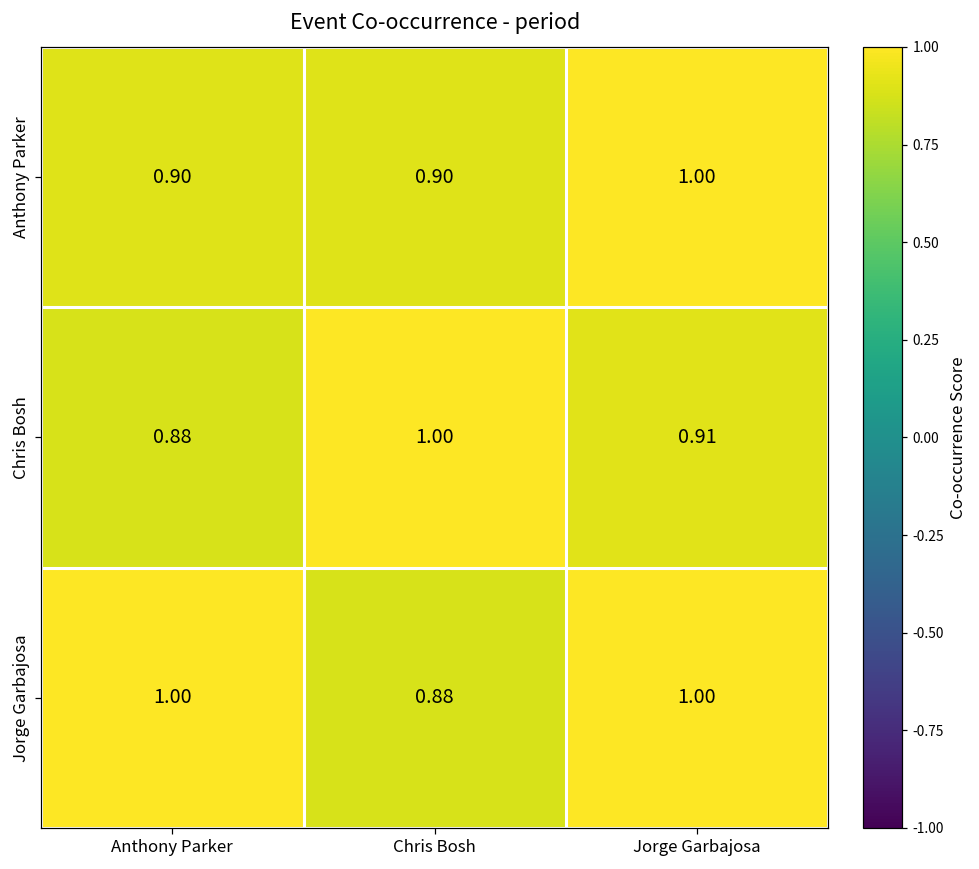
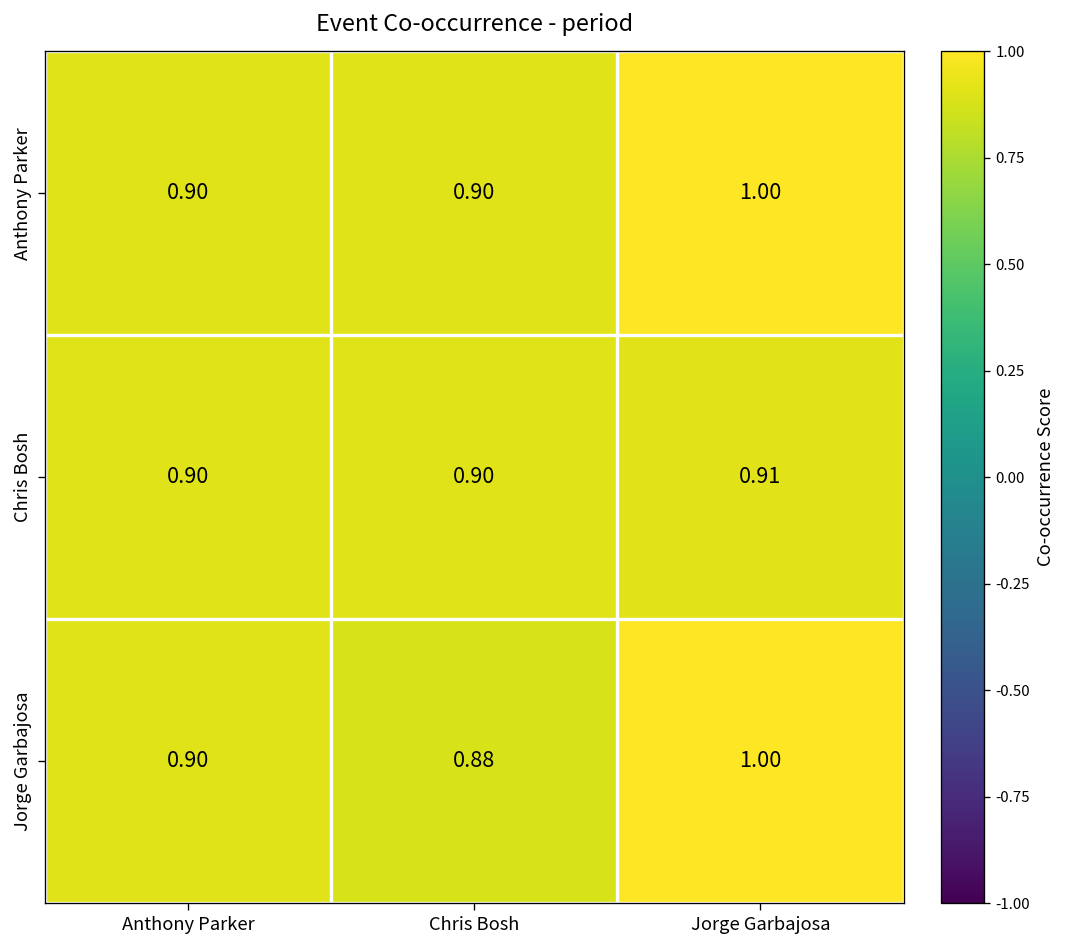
  {
    "Anthony Parker": {
      "Anthony Parker": 0.90,
      "Chris Bosh": 0.90,
      "Jorge Garbajosa": 1.00
    },
    "Chris Bosh": {
-     "Anthony Parker": 0.88,
-     "Chris Bosh": 1.00,
+     "Anthony Parker": 0.90,
+     "Chris Bosh": 0.90,
      "Jorge Garbajosa": 0.91
    },
    "Jorge Garbajosa": {
-     "Anthony Parker": 1.00,
+     "Anthony Parker": 0.90,
      "Chris Bosh": 0.88,
      "Jorge Garbajosa": 1.00
    }
  }
